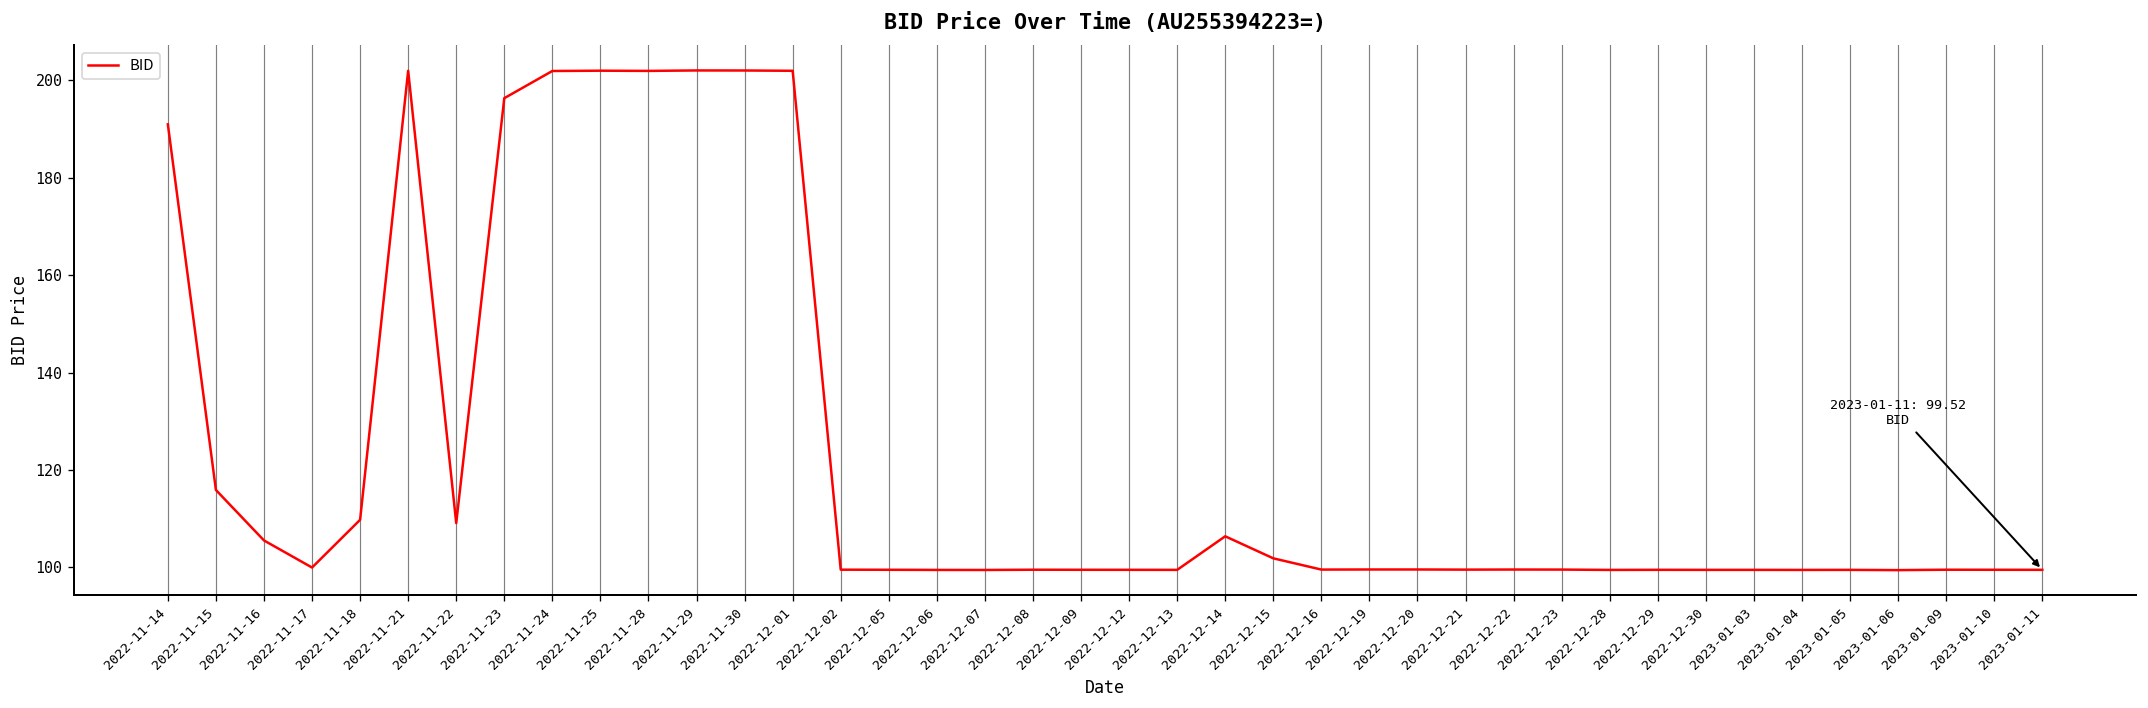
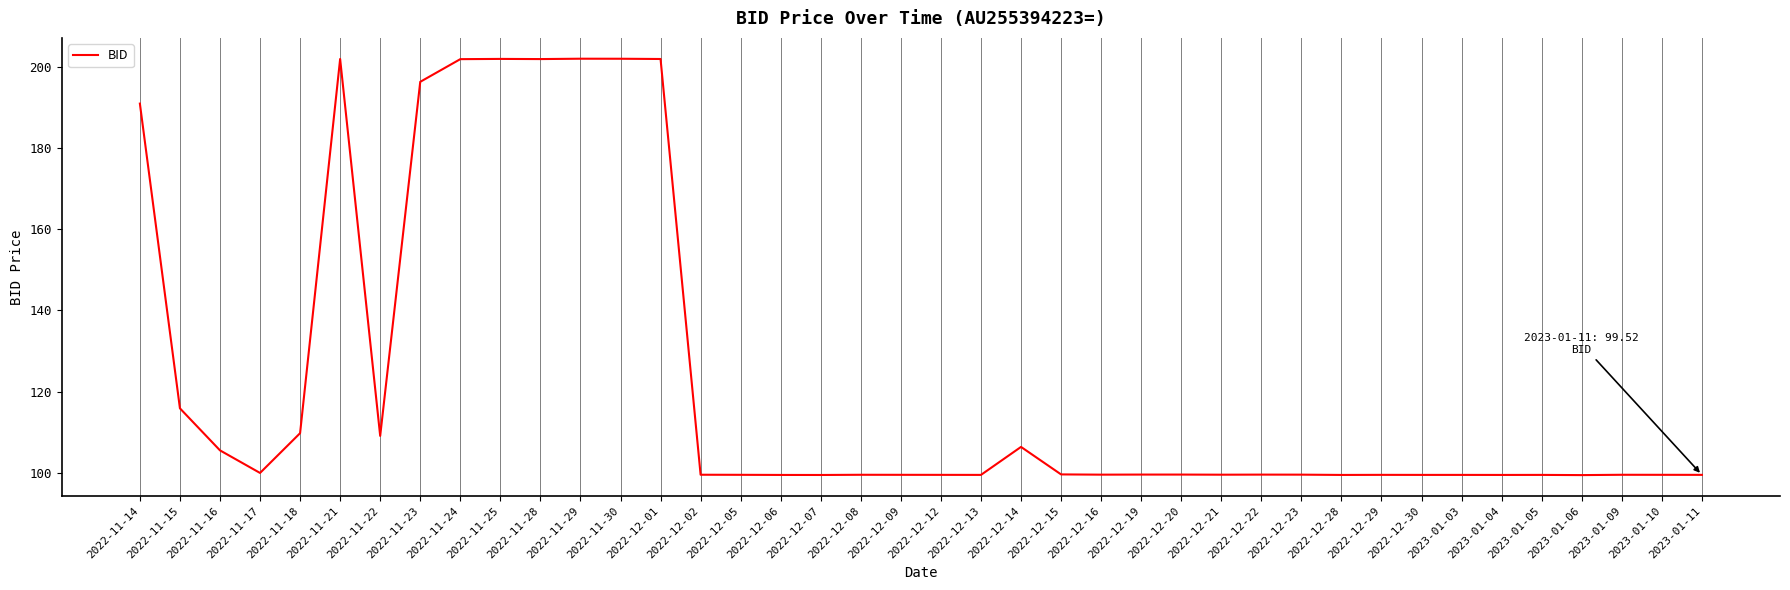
  {
    "2022-11-14": 191,
    "2022-11-15": 116,
    "2022-11-16": 106,
    "2022-11-17": 100,
    "2022-11-18": 110,
    "2022-11-21": 202,
    "2022-11-22": 109,
    "2022-11-23": 196,
    "2022-11-24": 202,
    "2022-11-25": 202,
    "2022-11-28": 202,
    "2022-11-29": 202,
    "2022-11-30": 202,
    "2022-12-01": 202,
    "2022-12-02": 100,
    "2022-12-05": 100,
    "2022-12-06": 100,
    "2022-12-07": 99,
    "2022-12-08": 100,
    "2022-12-09": 100,
    "2022-12-12": 100,
    "2022-12-13": 100,
    "2022-12-14": 106,
-   "2022-12-15": 102,
+   "2022-12-15": 100,
    "2022-12-16": 100,
    "2022-12-19": 100,
    "2022-12-20": 100,
    "2022-12-21": 100,
    "2022-12-22": 100,
    "2022-12-23": 100,
    "2022-12-28": 100,
    "2022-12-29": 100,
    "2022-12-30": 100,
    "2023-01-03": 100,
    "2023-01-04": 100
  }
